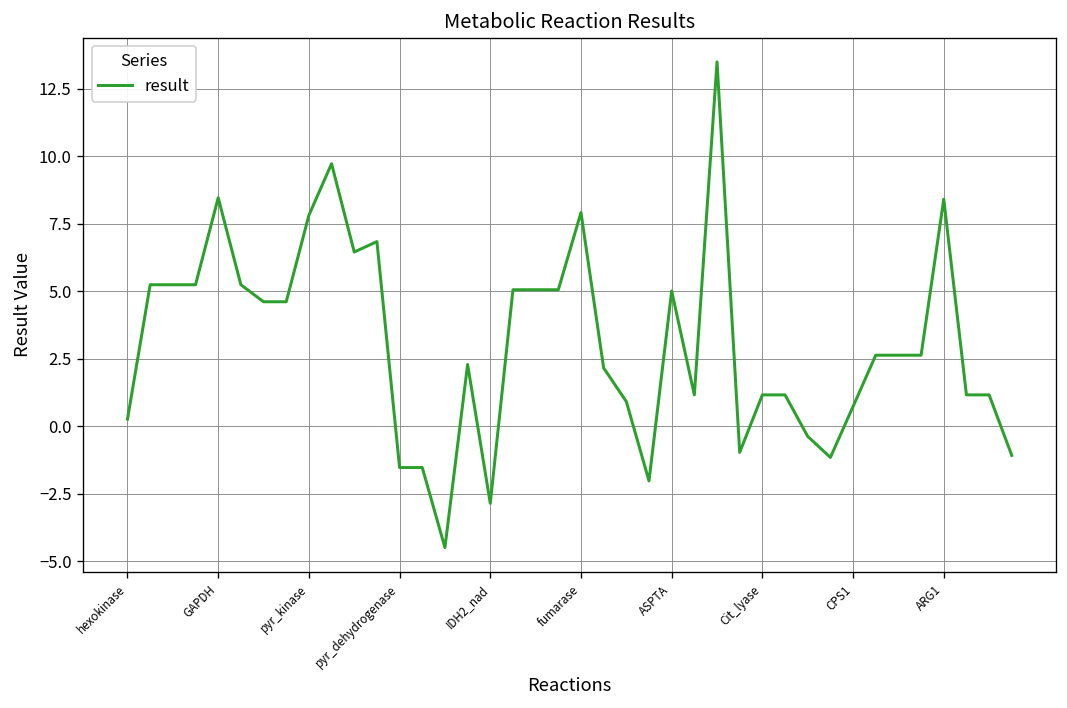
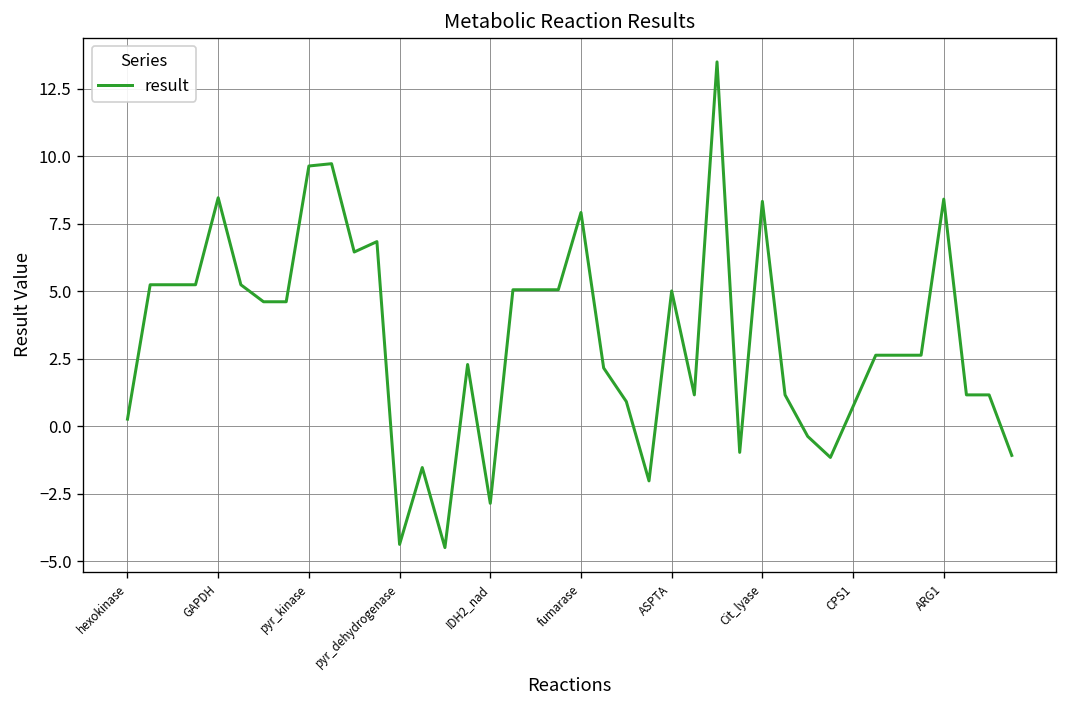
  {
    "hexokinase": 0.3,
    "GAPDH": 8.5,
-   "pyr_kinase": 7.8,
-   "pyr_dehydrogenase": -1.5,
+   "pyr_kinase": 9.6,
+   "pyr_dehydrogenase": -4.4,
    "IDH2_nad": -2.9,
    "fumarase": 7.9,
    "ASPTA": 5.0,
-   "Cit_lyase": 1.2,
+   "Cit_lyase": 8.3,
    "CPS1": 0.7,
    "ARG1": 8.4
  }
